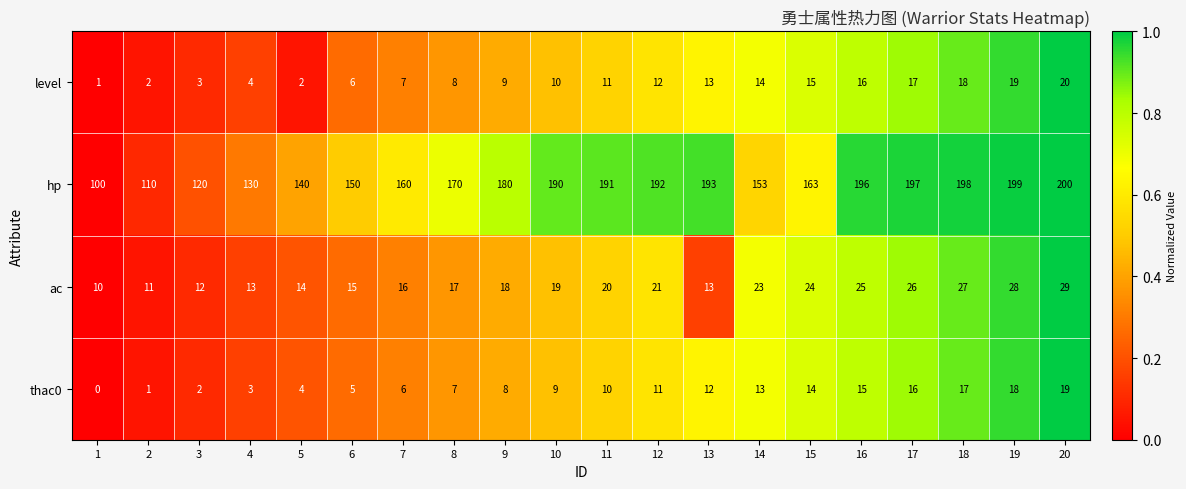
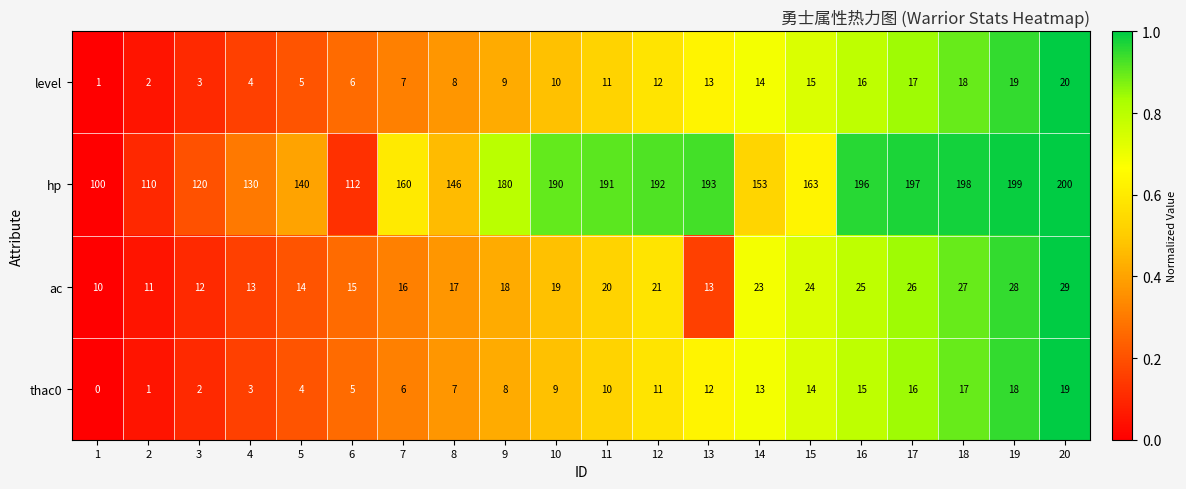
  {
    "level": {
      "1": 1,
      "2": 2,
      "3": 3,
      "4": 4,
-     "5": 2,
+     "5": 5,
      "6": 6,
      "7": 7,
      "8": 8,
      "9": 9,
      "10": 10,
      "11": 11,
      "12": 12,
      "13": 13,
      "14": 14,
      "15": 15,
      "16": 16,
      "17": 17,
      "18": 18,
      "19": 19,
      "20": 20
    },
    "hp": {
      "1": 100,
      "2": 110,
      "3": 120,
      "4": 130,
      "5": 140,
-     "6": 150,
+     "6": 112,
      "7": 160,
-     "8": 170,
+     "8": 146,
      "9": 180,
      "10": 190,
      "11": 191,
      "12": 192,
      "13": 193,
      "14": 153,
      "15": 163,
      "16": 196,
      "17": 197,
      "18": 198,
      "19": 199,
      "20": 200
    },
    "ac": {
      "1": 10,
      "2": 11,
      "3": 12,
      "4": 13,
      "5": 14,
      "6": 15,
      "7": 16,
      "8": 17,
      "9": 18,
      "10": 19,
      "11": 20,
      "12": 21,
      "13": 13,
      "14": 23,
      "15": 24,
      "16": 25,
      "17": 26,
      "18": 27,
      "19": 28,
      "20": 29
    },
    "thac0": {
      "1": 0,
      "2": 1,
      "3": 2,
      "4": 3,
      "5": 4,
      "6": 5,
      "7": 6,
      "8": 7,
      "9": 8,
      "10": 9,
      "11": 10,
      "12": 11,
      "13": 12,
      "14": 13,
      "15": 14,
      "16": 15,
      "17": 16,
      "18": 17,
      "19": 18,
      "20": 19
    }
  }
